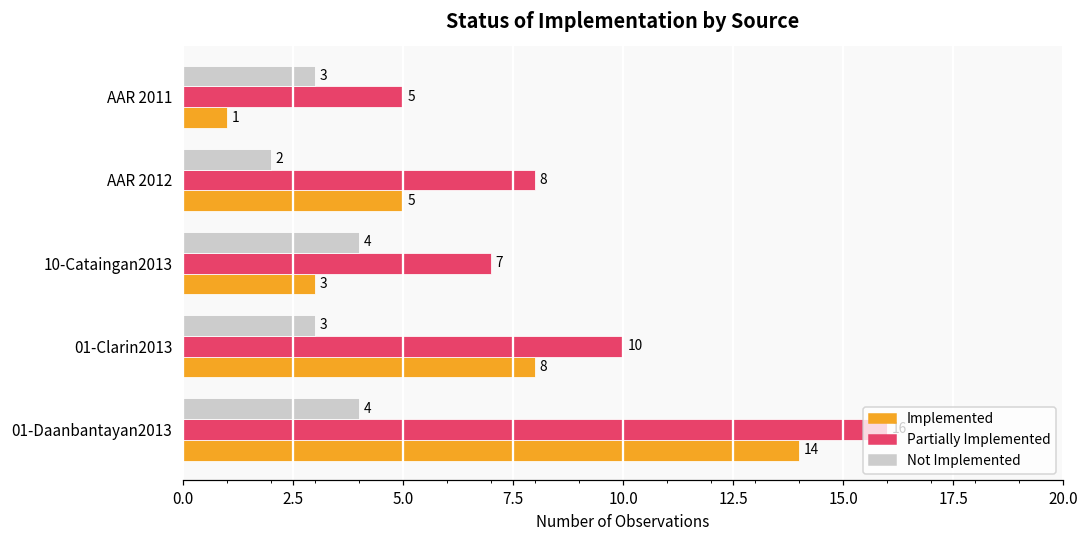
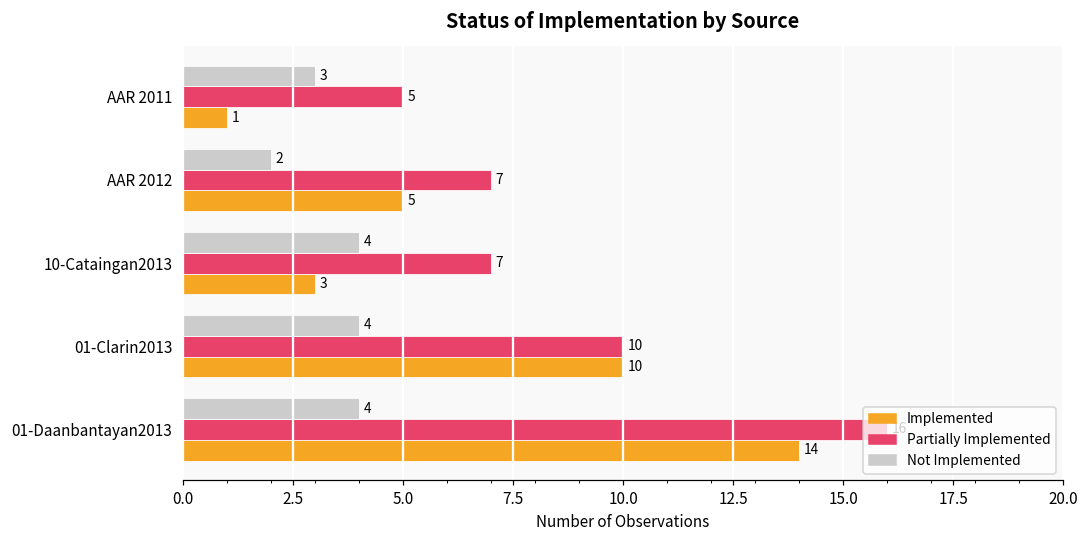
  {
    "Implemented": {
      "AAR 2011": 1,
      "AAR 2012": 5,
      "10-Cataingan2013": 3,
-     "01-Clarin2013": 8,
+     "01-Clarin2013": 10,
      "01-Daanbantayan2013": 14
    },
    "Partially Implemented": {
      "AAR 2011": 5,
-     "AAR 2012": 8,
+     "AAR 2012": 7,
      "10-Cataingan2013": 7,
      "01-Clarin2013": 10
    },
    "Not Implemented": {
      "AAR 2011": 3,
      "AAR 2012": 2,
      "10-Cataingan2013": 4,
-     "01-Clarin2013": 3,
+     "01-Clarin2013": 4,
      "01-Daanbantayan2013": 4
    }
  }
